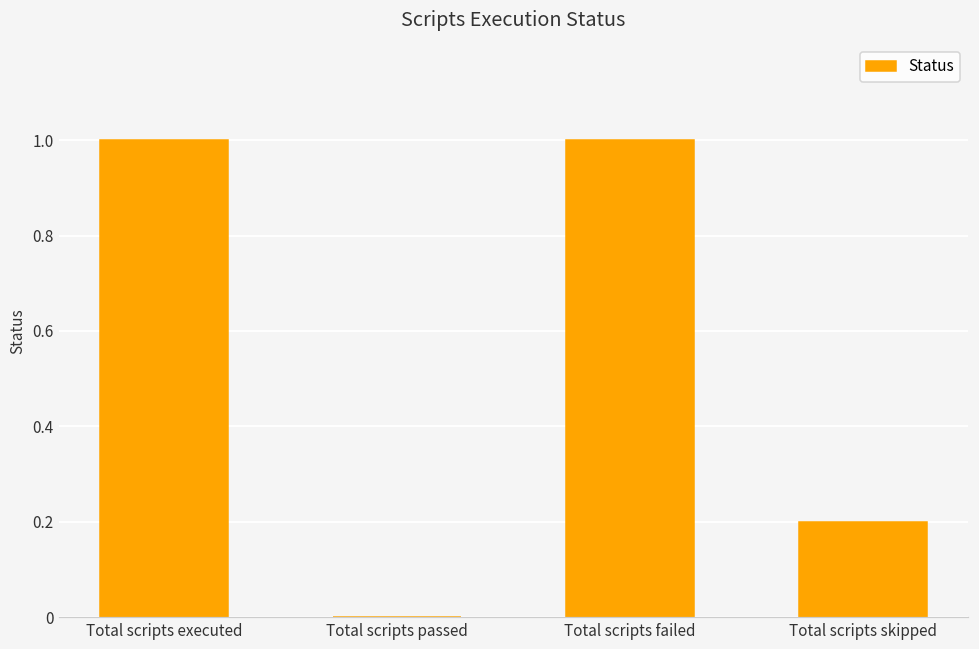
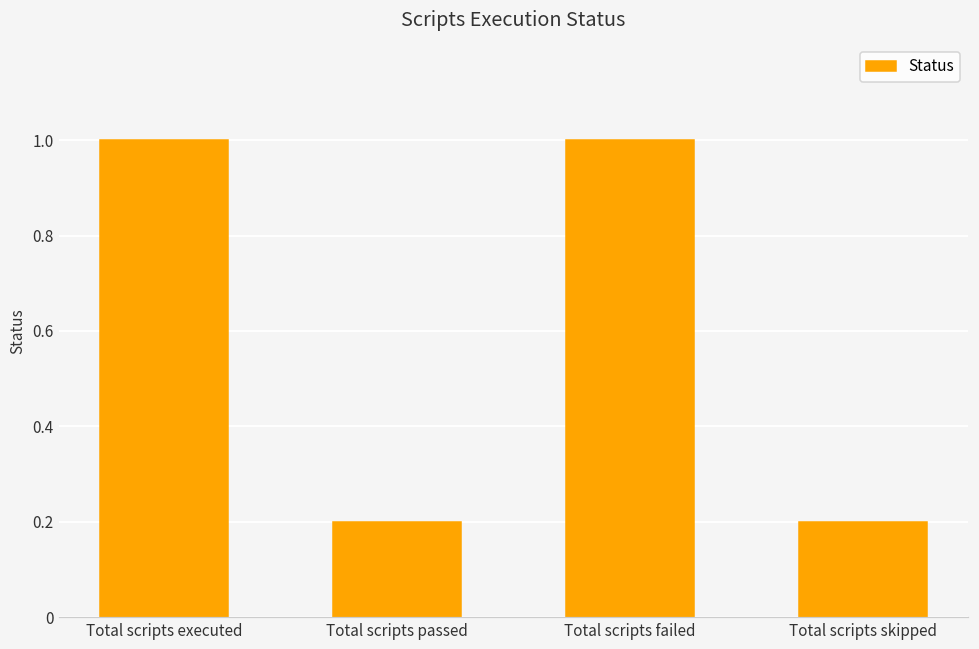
  {
    "Total scripts executed": 1.0,
-   "Total scripts passed": 0.0,
+   "Total scripts passed": 0.2,
    "Total scripts failed": 1.0,
    "Total scripts skipped": 0.2
  }
